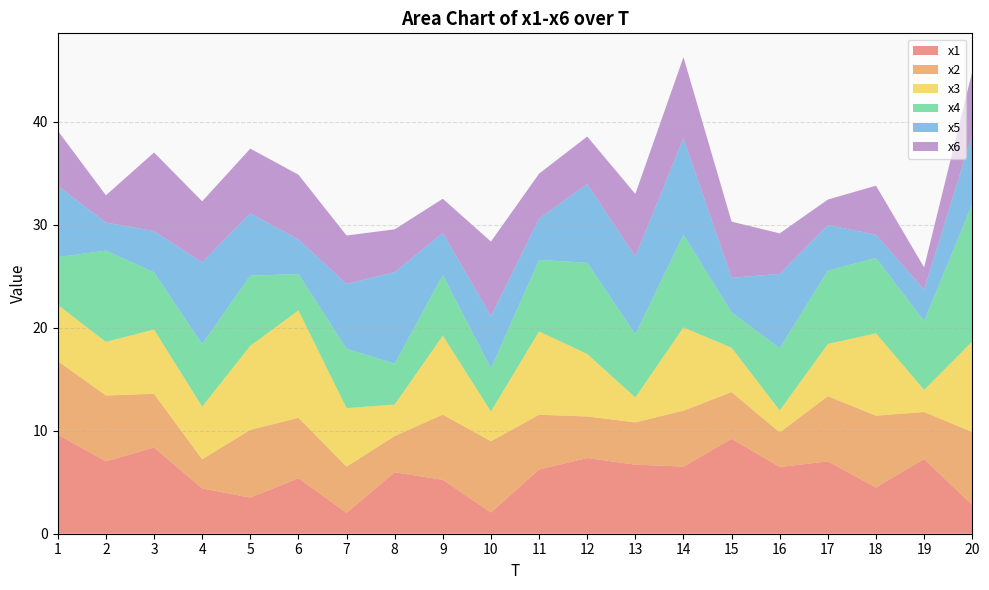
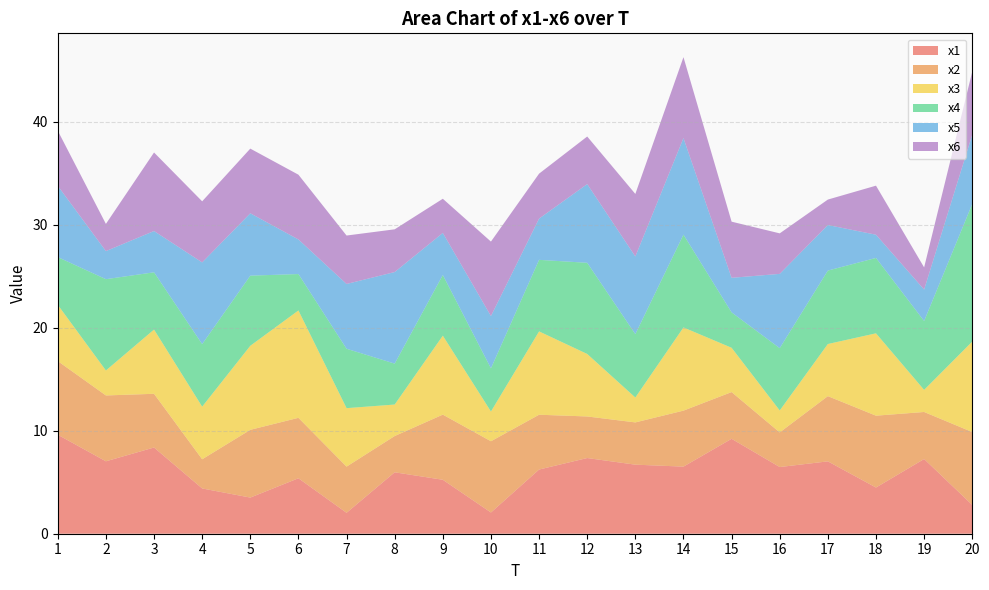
  {
    "x3": {
      "1": 5.5,
-     "2": 5.2,
+     "2": 2.4,
      "3": 6.2,
      "4": 5.1,
      "5": 8.2,
      "6": 10.4,
      "7": 5.7,
      "8": 3.1,
      "9": 7.7,
      "10": 2.9,
      "11": 8.1,
      "12": 6.1,
      "13": 2.4,
      "14": 8.1,
      "15": 4.3,
      "16": 2.1,
      "17": 5.1,
      "18": 8.0,
      "19": 2.1,
      "20": 8.8
    },
    "x4": {
      "1": 4.6,
      "2": 8.9,
      "3": 5.6,
      "4": 6.1,
      "5": 6.8,
      "6": 3.5,
      "7": 5.8,
      "8": 4.0,
      "9": 5.9,
      "10": 4.2,
      "11": 6.9,
      "12": 8.9,
      "13": 6.2,
      "14": 9.0,
      "15": 3.4,
      "16": 6.0,
      "17": 7.1,
      "18": 7.3,
      "19": 6.7,
      "20": 13.4
    },
    "x5": {
      "1": 6.9,
      "2": 2.7,
      "3": 4.0,
      "4": 7.9,
      "5": 6.1,
      "6": 3.4,
      "7": 6.3,
      "8": 8.9,
      "9": 4.1,
      "10": 5.1,
      "11": 4.0,
      "12": 7.6,
      "13": 7.5,
      "14": 9.4,
      "15": 3.4,
      "16": 7.2,
      "17": 4.4,
      "18": 2.3,
      "19": 3.1,
      "20": 6.7
    },
    "x6": {
      "1": 5.4,
      "2": 2.6,
      "3": 7.6,
      "4": 5.9,
      "5": 6.3,
      "6": 6.3,
      "7": 4.7,
      "8": 4.2,
      "9": 3.3,
      "10": 7.2,
      "11": 4.4,
      "12": 4.6,
      "13": 6.1,
      "14": 7.9,
      "15": 5.5,
      "16": 3.9,
      "17": 2.5,
      "18": 4.8,
      "19": 2.2,
      "20": 6.1
    }
  }
